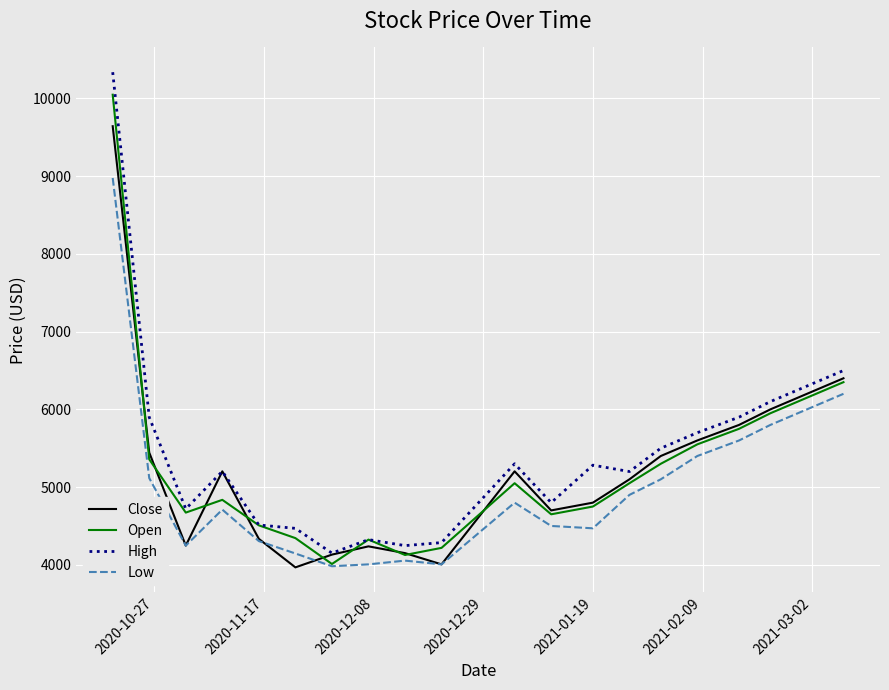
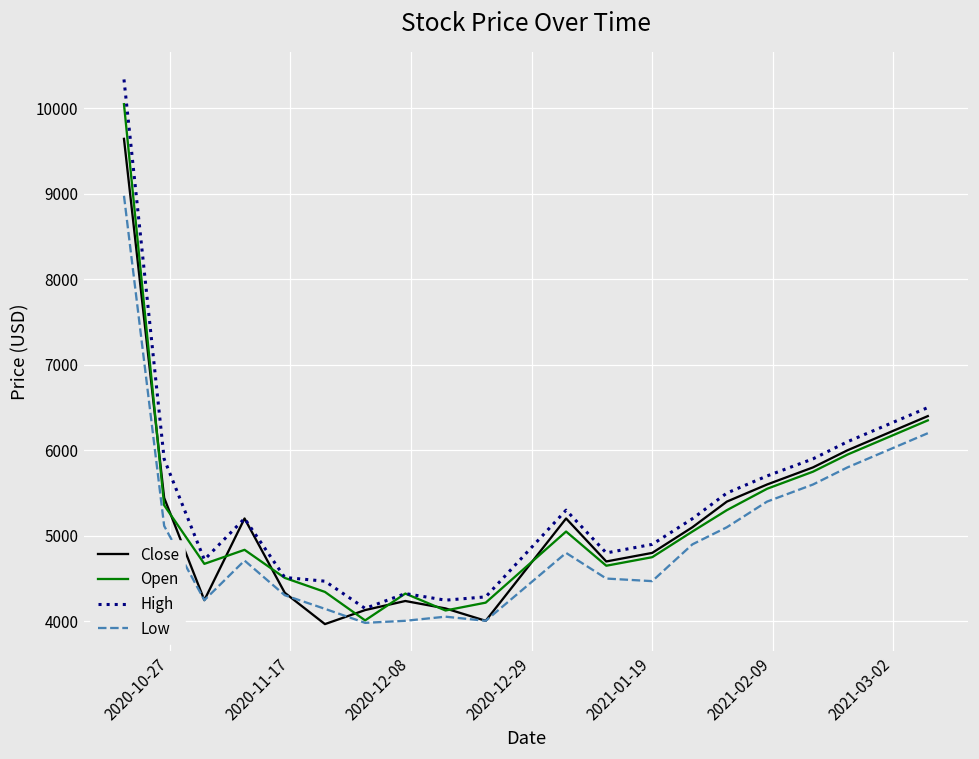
  {
    "Close": {
      "2021-01-19": 4800
    },
    "Open": {
      "2021-01-19": 4800
    },
    "High": {
-     "2021-01-19": 5300
+     "2021-01-19": 4900
    },
    "Low": {
      "2021-01-19": 4500
    }
  }
